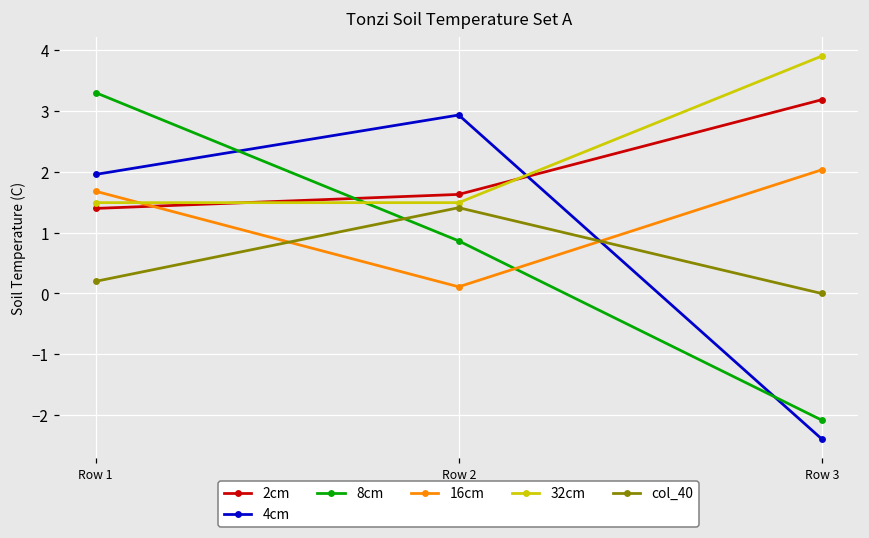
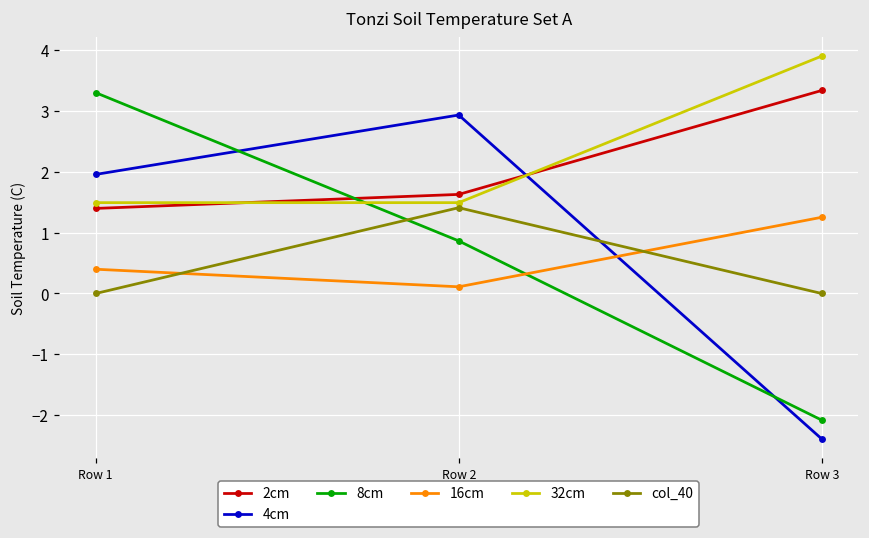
  {
    "2cm": {
      "Row 1": 1.4,
      "Row 2": 1.6,
-     "Row 3": 3.2
+     "Row 3": 3.3
    },
    "4cm": {
      "Row 1": 2.0,
      "Row 2": 2.9,
      "Row 3": -2.4
    },
    "8cm": {
      "Row 1": 3.3,
      "Row 2": 0.9,
      "Row 3": -2.1
    },
    "16cm": {
-     "Row 1": 1.7,
+     "Row 1": 0.4,
      "Row 2": 0.1,
-     "Row 3": 2.0
+     "Row 3": 1.3
    },
    "32cm": {
      "Row 1": 1.5,
      "Row 2": 1.5,
      "Row 3": 3.9
    },
    "col_40": {
-     "Row 1": 0.2,
+     "Row 1": 0.0,
      "Row 2": 1.4,
      "Row 3": 0.0
    }
  }
